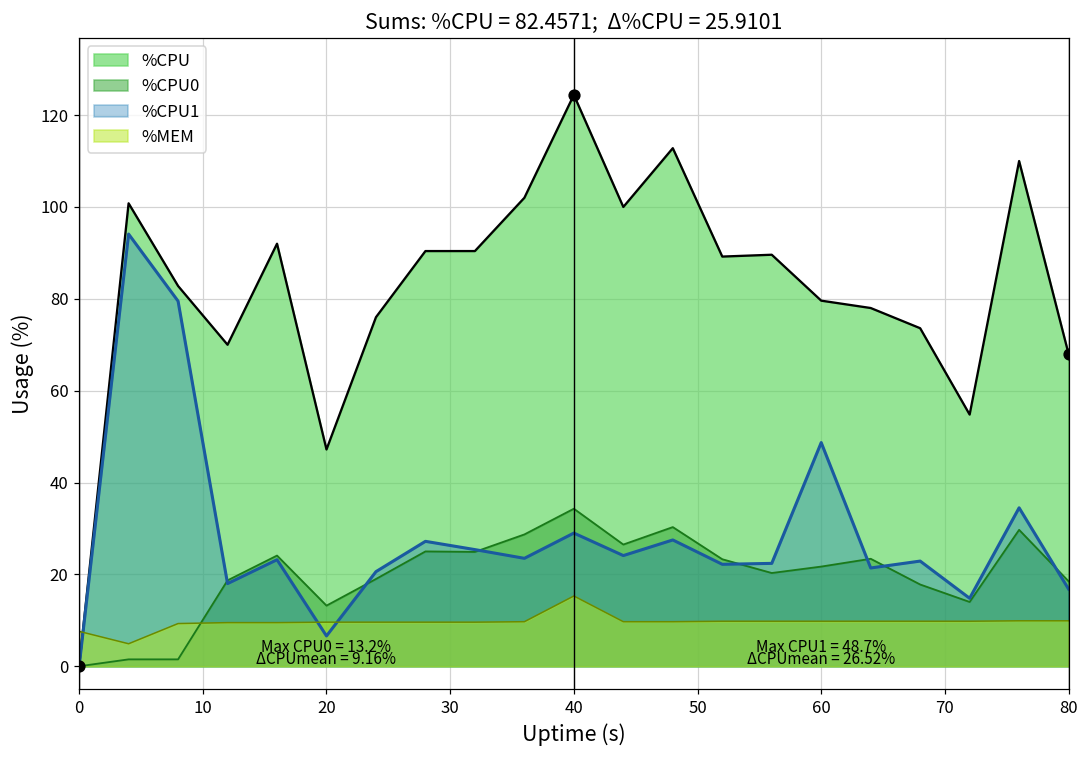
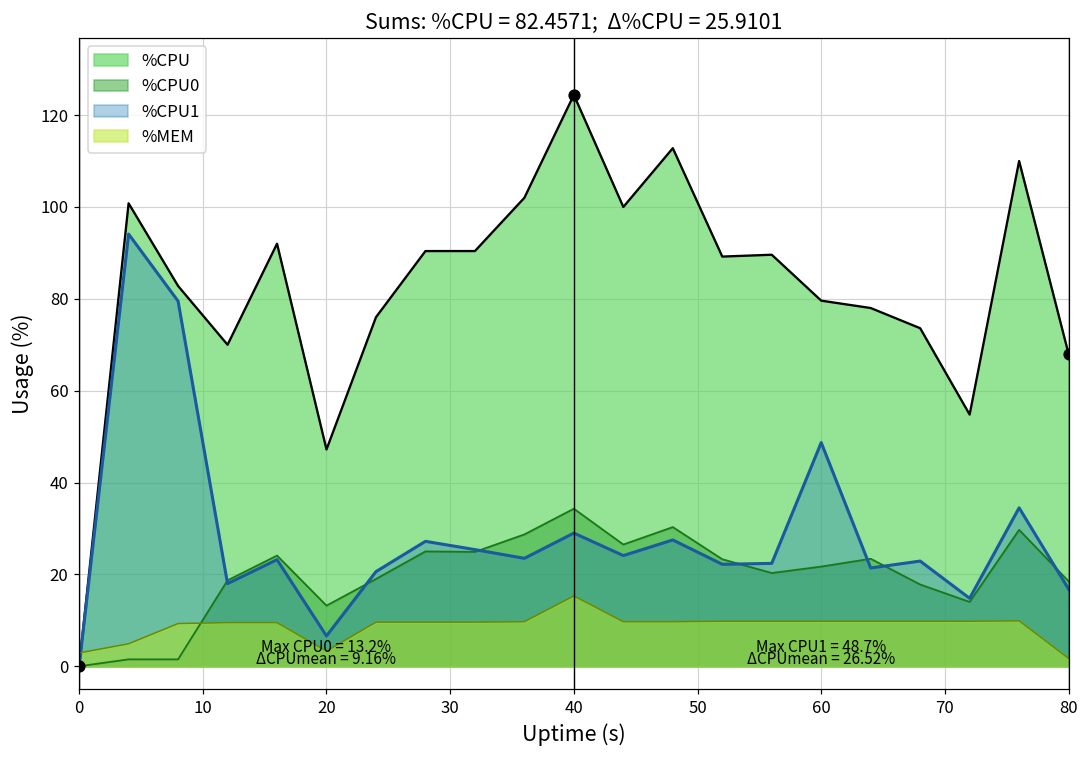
  {
    "%CPU1": {
      "40": 29,
      "60": 49,
      "80": 17
    },
    "%MEM": {
-     "0": 8,
-     "20": 10,
+     "0": 3,
+     "20": 3,
      "40": 15,
-     "80": 10
+     "80": 2
    }
  }
